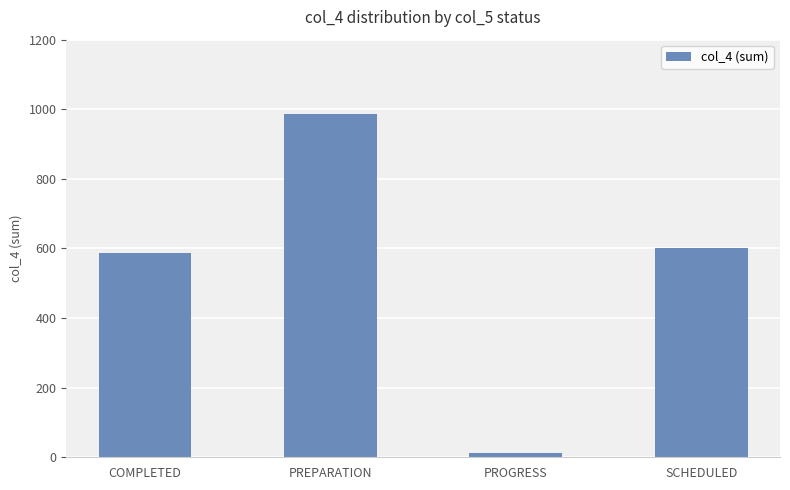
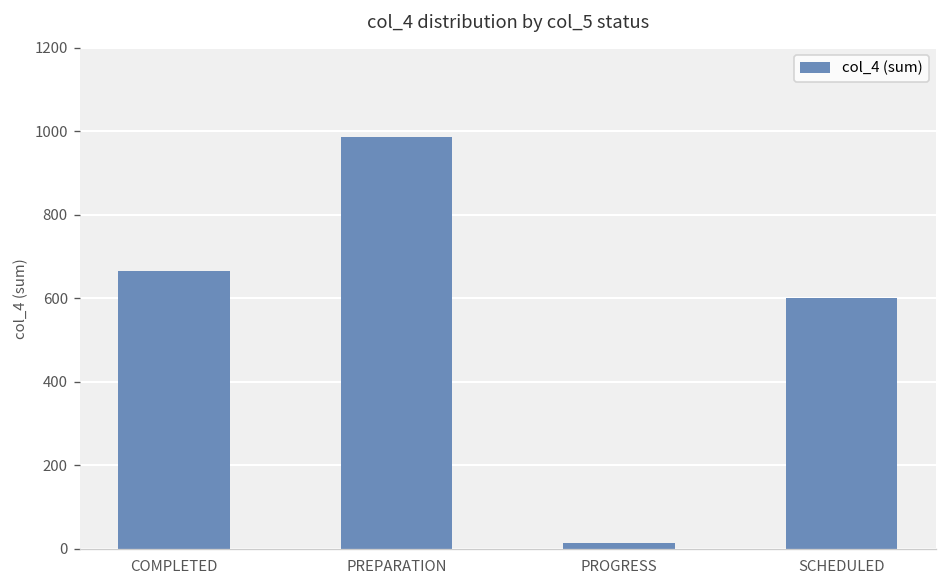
  {
-   "COMPLETED": 590,
+   "COMPLETED": 670,
    "PREPARATION": 990,
    "PROGRESS": 10,
    "SCHEDULED": 600
  }
